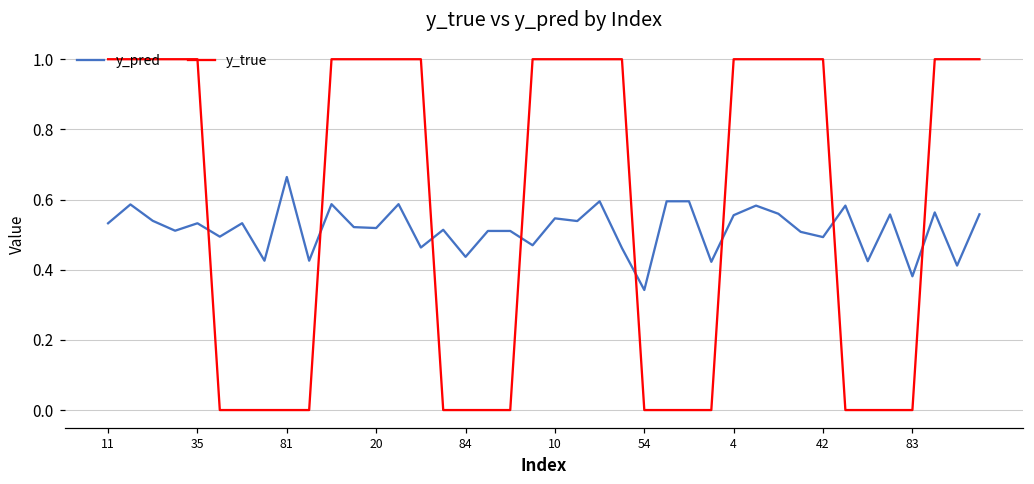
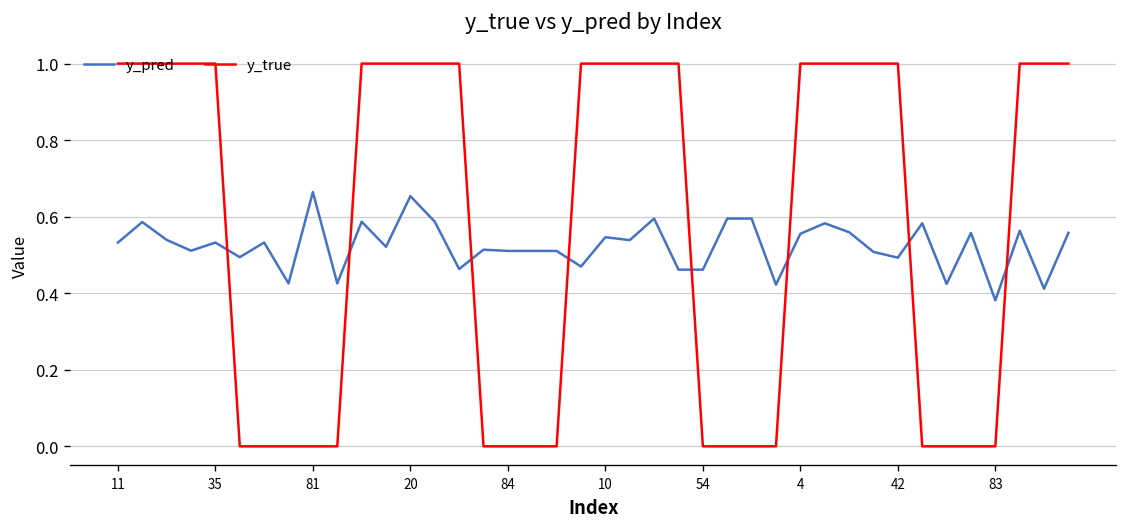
  {
    "y_pred": {
      "81": 0.66,
-     "20": 0.52,
-     "84": 0.44,
-     "54": 0.34,
+     "20": 0.65,
+     "84": 0.51,
+     "54": 0.46,
      "4": 0.56,
      "42": 0.49,
      "83": 0.38
    },
    "y_true": {
      "81": 0.00,
      "20": 1.00,
      "84": 0.00,
      "54": 0.00,
      "4": 1.00,
      "42": 1.00,
      "83": 0.00
    }
  }
